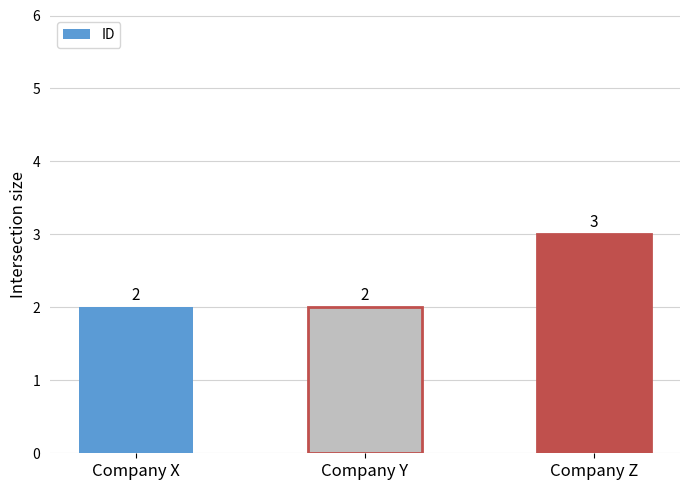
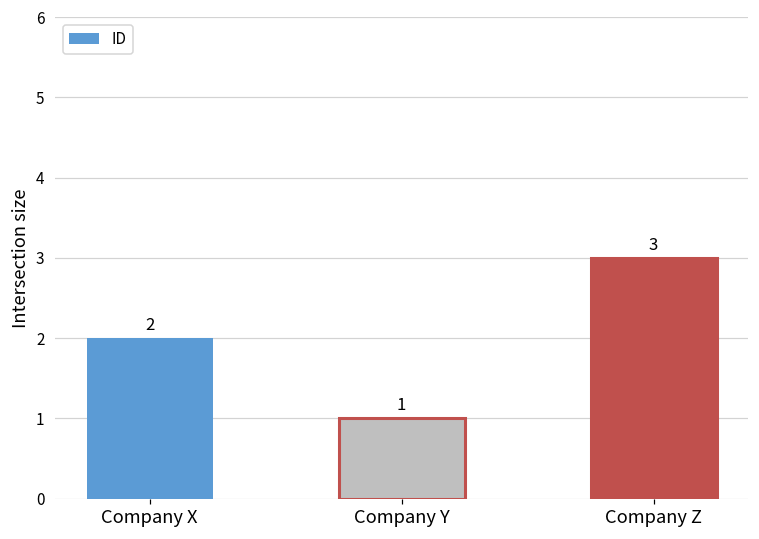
  {
    "Company X": 2,
-   "Company Y": 2,
+   "Company Y": 1,
    "Company Z": 3
  }
